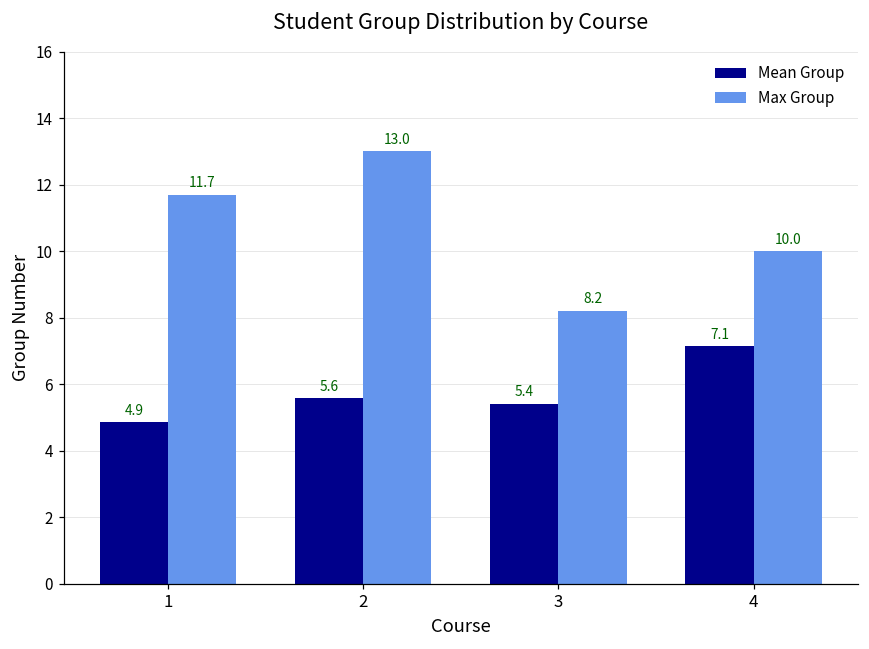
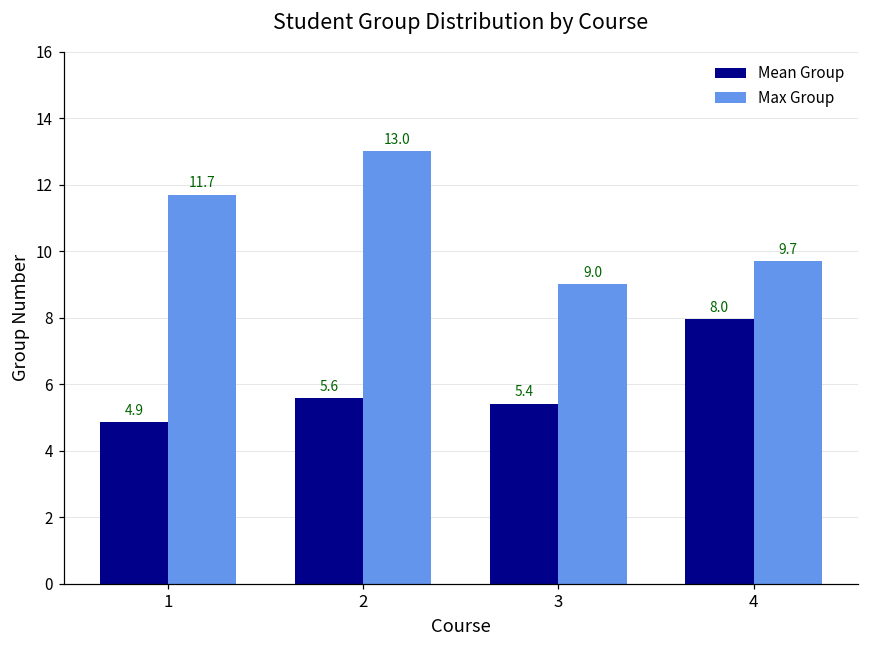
  {
    "Mean Group": {
      "1": 4.9,
      "2": 5.6,
      "3": 5.4,
-     "4": 7.1
+     "4": 8.0
    },
    "Max Group": {
      "1": 11.7,
      "2": 13.0,
-     "3": 8.2,
-     "4": 10.0
+     "3": 9.0,
+     "4": 9.7
    }
  }
